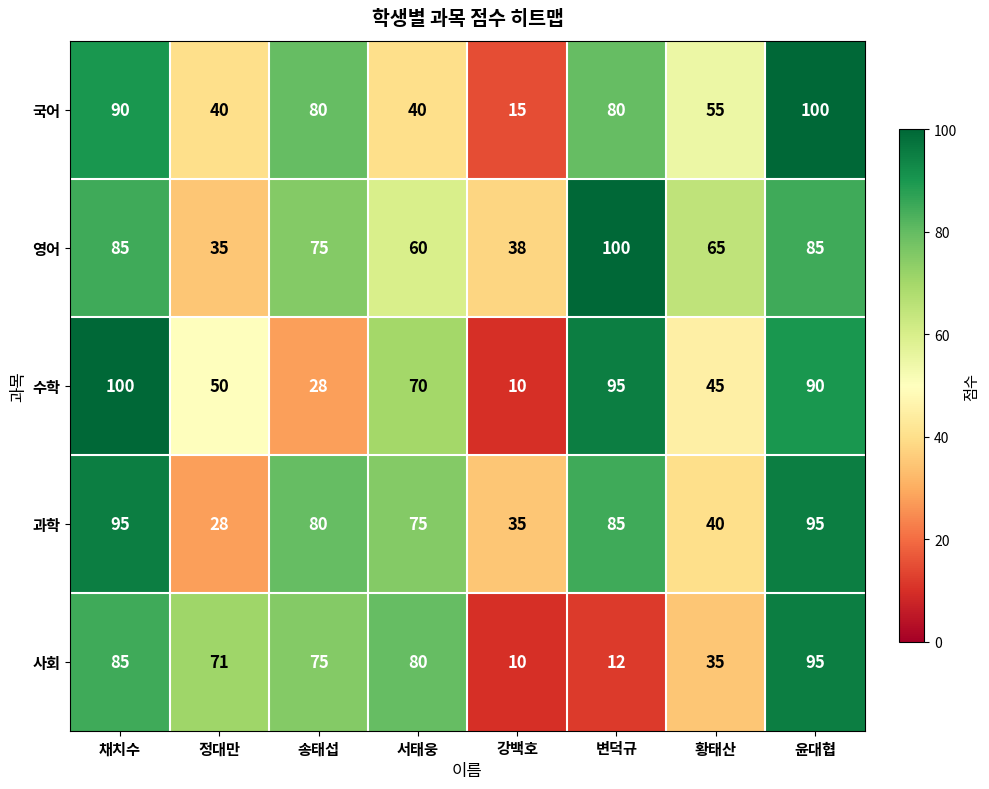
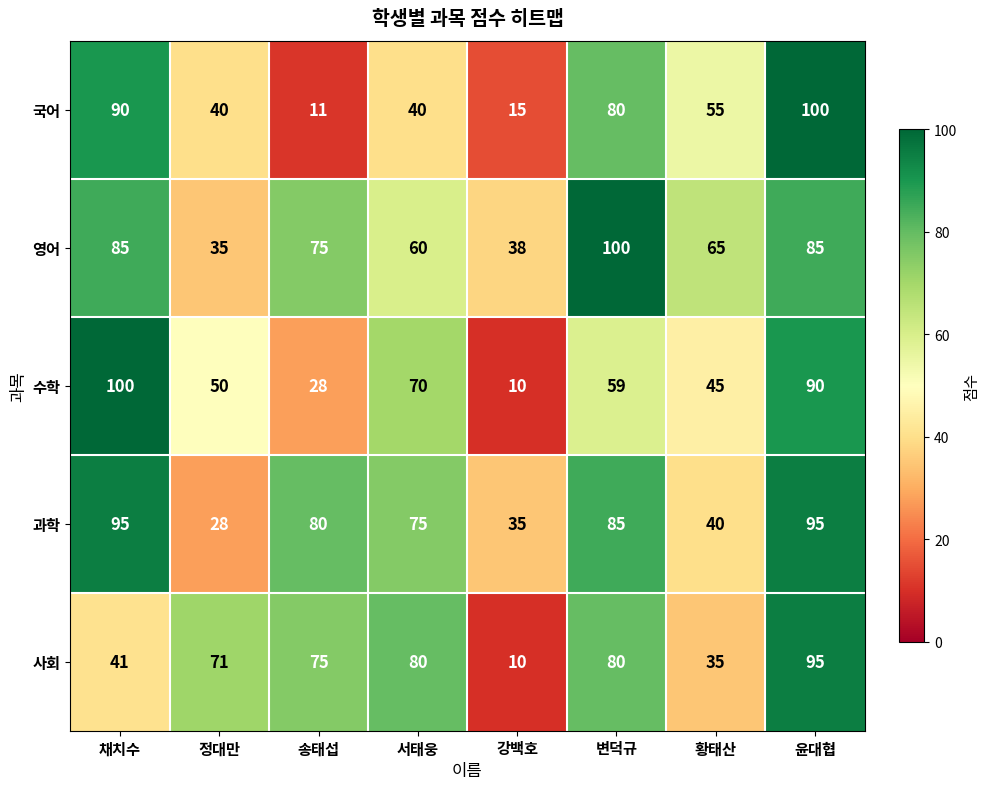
  {
    "국어": {
      "채치수": 90,
      "정대만": 40,
-     "송태섭": 80,
+     "송태섭": 11,
      "서태웅": 40,
      "강백호": 15,
      "변덕규": 80,
      "황태산": 55,
      "윤대협": 100
    },
    "영어": {
      "채치수": 85,
      "정대만": 35,
      "송태섭": 75,
      "서태웅": 60,
      "강백호": 38,
      "변덕규": 100,
      "황태산": 65,
      "윤대협": 85
    },
    "수학": {
      "채치수": 100,
      "정대만": 50,
      "송태섭": 28,
      "서태웅": 70,
      "강백호": 10,
-     "변덕규": 95,
+     "변덕규": 59,
      "황태산": 45,
      "윤대협": 90
    },
    "과학": {
      "채치수": 95,
      "정대만": 28,
      "송태섭": 80,
      "서태웅": 75,
      "강백호": 35,
      "변덕규": 85,
      "황태산": 40,
      "윤대협": 95
    },
    "사회": {
-     "채치수": 85,
+     "채치수": 41,
      "정대만": 71,
      "송태섭": 75,
      "서태웅": 80,
      "강백호": 10,
-     "변덕규": 12,
+     "변덕규": 80,
      "황태산": 35,
      "윤대협": 95
    }
  }
